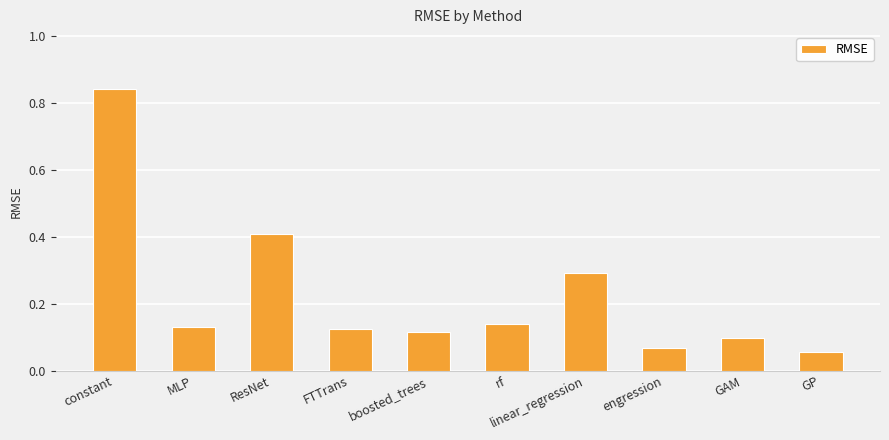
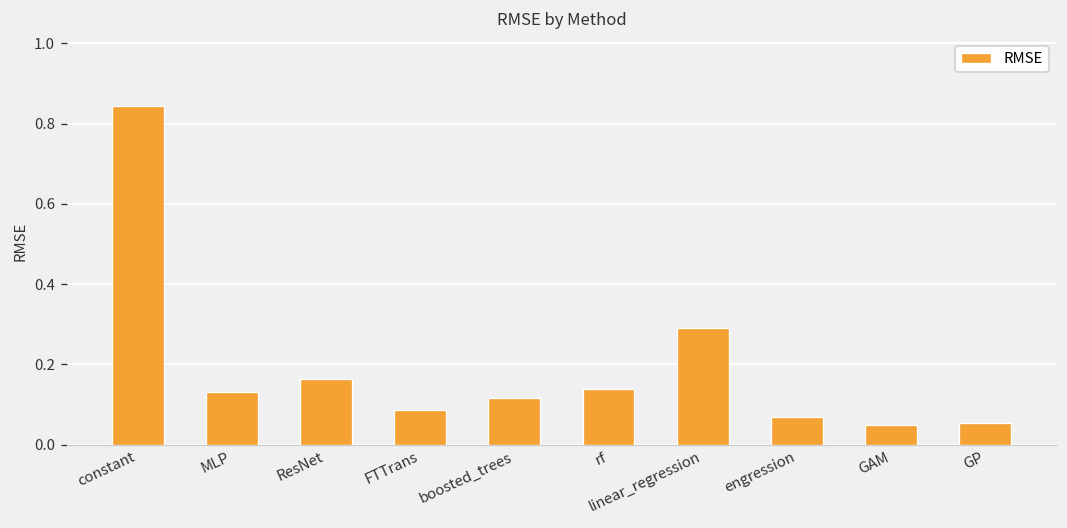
  {
    "constant": 0.84,
    "MLP": 0.13,
-   "ResNet": 0.41,
-   "FTTrans": 0.12,
+   "ResNet": 0.16,
+   "FTTrans": 0.09,
    "boosted_trees": 0.12,
    "rf": 0.14,
    "linear_regression": 0.29,
    "engression": 0.07,
-   "GAM": 0.10,
+   "GAM": 0.05,
    "GP": 0.05
  }
